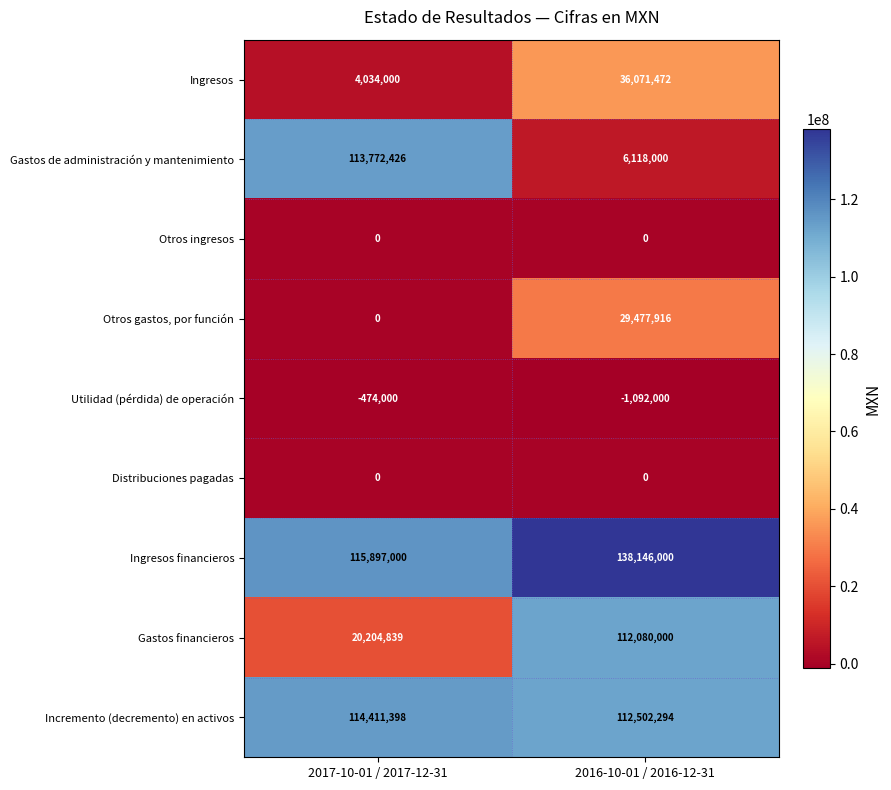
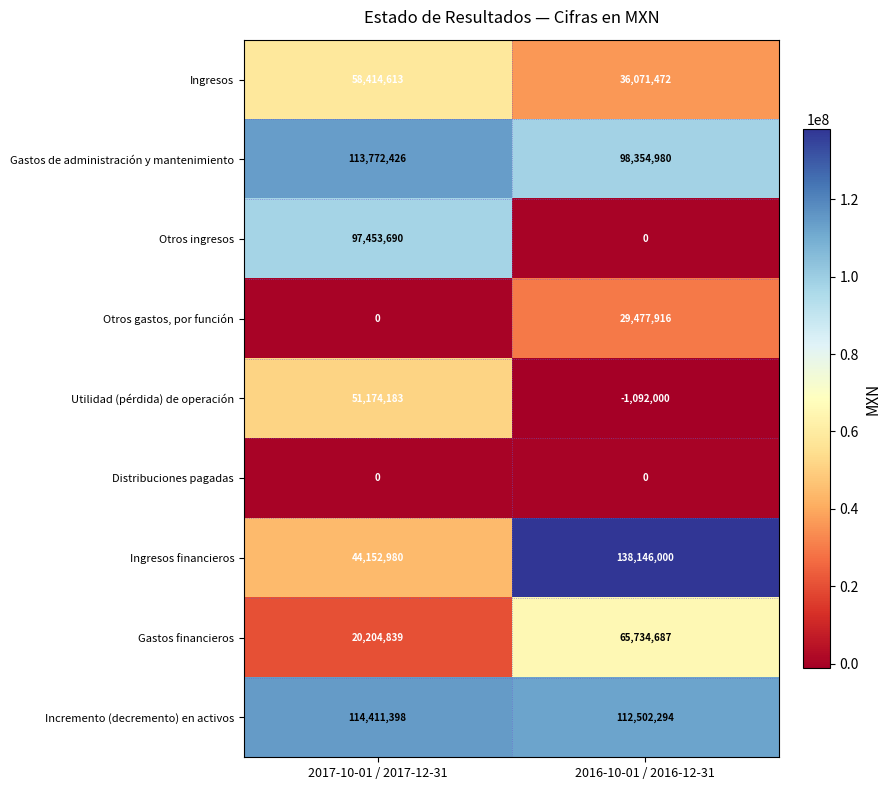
  {
    "Ingresos": {
-     "2017-10-01 / 2017-12-31": "4,034,000",
+     "2017-10-01 / 2017-12-31": "58,414,613",
      "2016-10-01 / 2016-12-31": "36,071,472"
    },
    "Gastos de administración y mantenimiento": {
      "2017-10-01 / 2017-12-31": "113,772,426",
-     "2016-10-01 / 2016-12-31": "6,118,000"
+     "2016-10-01 / 2016-12-31": "98,354,980"
    },
    "Otros ingresos": {
-     "2017-10-01 / 2017-12-31": "0",
+     "2017-10-01 / 2017-12-31": "97,453,690",
      "2016-10-01 / 2016-12-31": "0"
    },
    "Otros gastos, por función": {
      "2017-10-01 / 2017-12-31": "0",
      "2016-10-01 / 2016-12-31": "29,477,916"
    },
    "Utilidad (pérdida) de operación": {
-     "2017-10-01 / 2017-12-31": "-474,000",
+     "2017-10-01 / 2017-12-31": "51,174,183",
      "2016-10-01 / 2016-12-31": "-1,092,000"
    },
    "Distribuciones pagadas": {
      "2017-10-01 / 2017-12-31": "0",
      "2016-10-01 / 2016-12-31": "0"
    },
    "Ingresos financieros": {
-     "2017-10-01 / 2017-12-31": "115,897,000",
+     "2017-10-01 / 2017-12-31": "44,152,980",
      "2016-10-01 / 2016-12-31": "138,146,000"
    },
    "Gastos financieros": {
      "2017-10-01 / 2017-12-31": "20,204,839",
-     "2016-10-01 / 2016-12-31": "112,080,000"
+     "2016-10-01 / 2016-12-31": "65,734,687"
    },
    "Incremento (decremento) en activos": {
      "2017-10-01 / 2017-12-31": "114,411,398",
      "2016-10-01 / 2016-12-31": "112,502,294"
    }
  }
